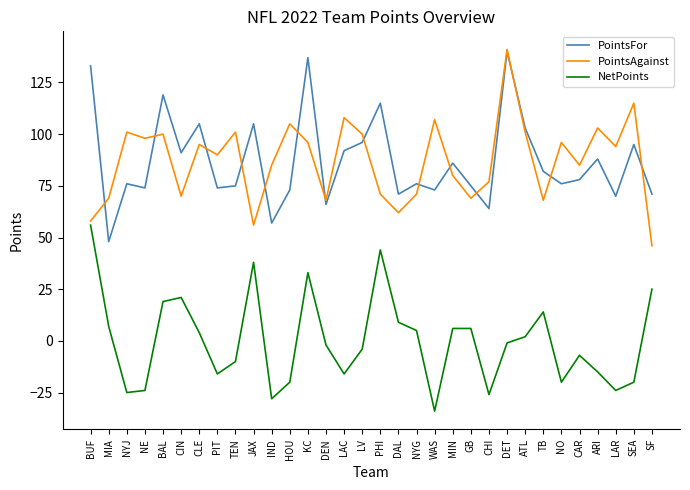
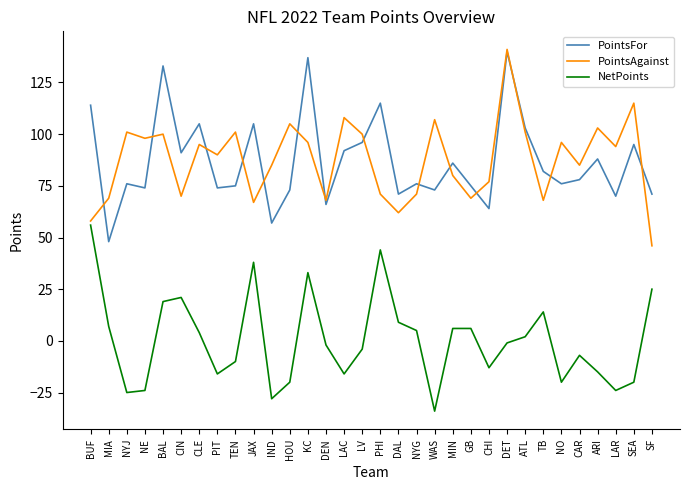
  {
    "PointsFor": {
-     "BUF": 133,
+     "BUF": 114,
      "MIA": 48,
      "NYJ": 76,
      "NE": 74,
-     "BAL": 119,
+     "BAL": 133,
      "CIN": 91,
      "CLE": 105,
      "PIT": 74,
      "TEN": 75,
      "JAX": 105,
      "IND": 57,
      "HOU": 73,
      "KC": 137,
      "DEN": 66,
      "LAC": 92,
      "LV": 96,
      "PHI": 115,
      "DAL": 71,
      "NYG": 76,
      "WAS": 73,
      "MIN": 86,
      "GB": 75,
      "CHI": 64,
      "ATL": 103,
      "TB": 82,
      "NO": 76,
      "CAR": 78,
      "ARI": 88,
      "LAR": 70,
      "SEA": 95,
      "SF": 71
    },
    "PointsAgainst": {
      "BUF": 58,
      "MIA": 69,
      "NYJ": 101,
      "NE": 98,
      "BAL": 100,
      "CIN": 70,
      "CLE": 95,
      "PIT": 90,
      "TEN": 101,
-     "JAX": 56,
+     "JAX": 67,
      "IND": 85,
      "HOU": 105,
      "KC": 96,
      "DEN": 68,
      "LAC": 108,
      "LV": 100,
      "PHI": 71,
      "DAL": 62,
      "NYG": 71,
      "WAS": 107,
      "MIN": 80,
      "GB": 69,
      "CHI": 77,
      "ATL": 101,
      "TB": 68,
      "NO": 96,
      "CAR": 85,
      "ARI": 103,
      "LAR": 94,
      "SEA": 115,
      "SF": 46
    },
    "NetPoints": {
      "BUF": 56,
      "MIA": 7,
      "NYJ": -25,
      "NE": -24,
      "BAL": 19,
      "CIN": 21,
      "CLE": 4,
      "PIT": -16,
      "TEN": -10,
      "JAX": 38,
      "IND": -28,
      "HOU": -20,
      "KC": 33,
      "DEN": -2,
      "LAC": -16,
      "LV": -4,
      "PHI": 44,
      "DAL": 9,
      "NYG": 5,
      "WAS": -34,
      "MIN": 6,
      "GB": 6,
-     "CHI": -26,
+     "CHI": -13,
      "DET": -1,
      "ATL": 2,
      "TB": 14,
      "NO": -20,
      "CAR": -7,
      "ARI": -15,
      "LAR": -24,
      "SEA": -20,
      "SF": 25
    }
  }
